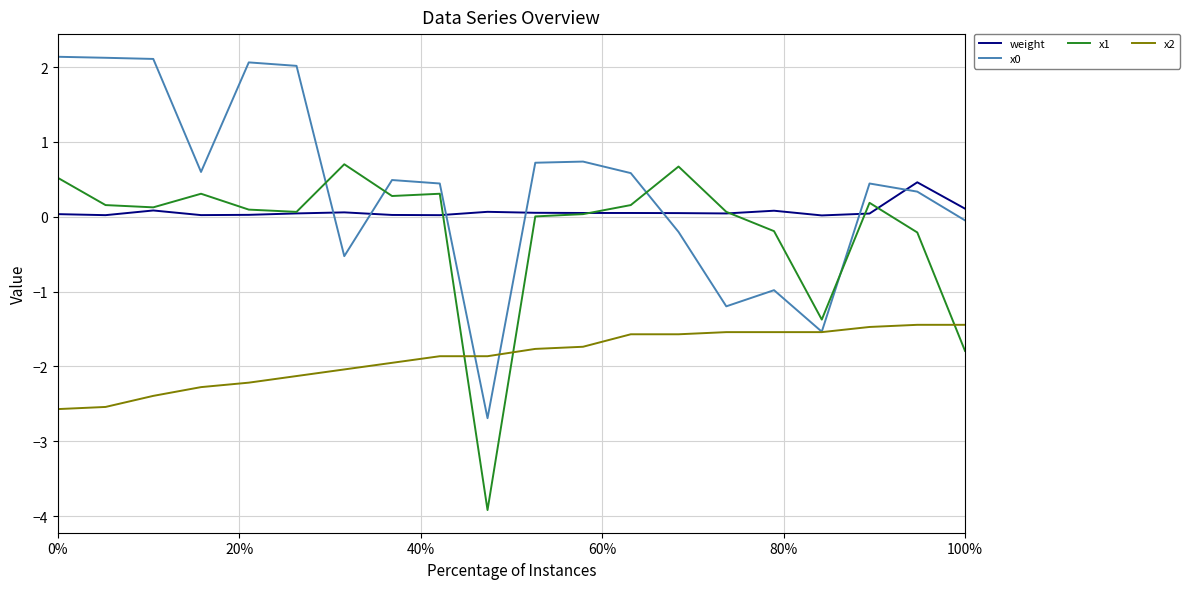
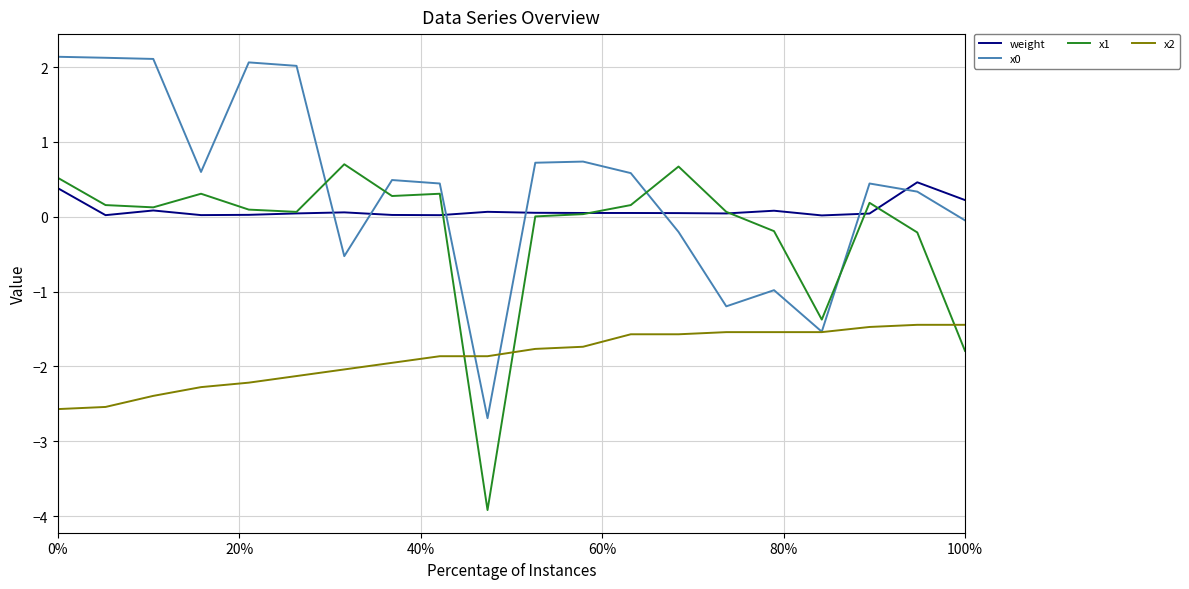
  {
    "weight": {
-     "0%": 0.0,
-     "100%": 0.1
+     "0%": 0.4,
+     "100%": 0.2
    },
    "x0": {
      "0%": 2.1,
      "100%": 0.0
    },
    "x1": {
      "0%": 0.5,
      "100%": -1.8
    },
    "x2": {
      "0%": -2.6,
      "100%": -1.4
    }
  }
